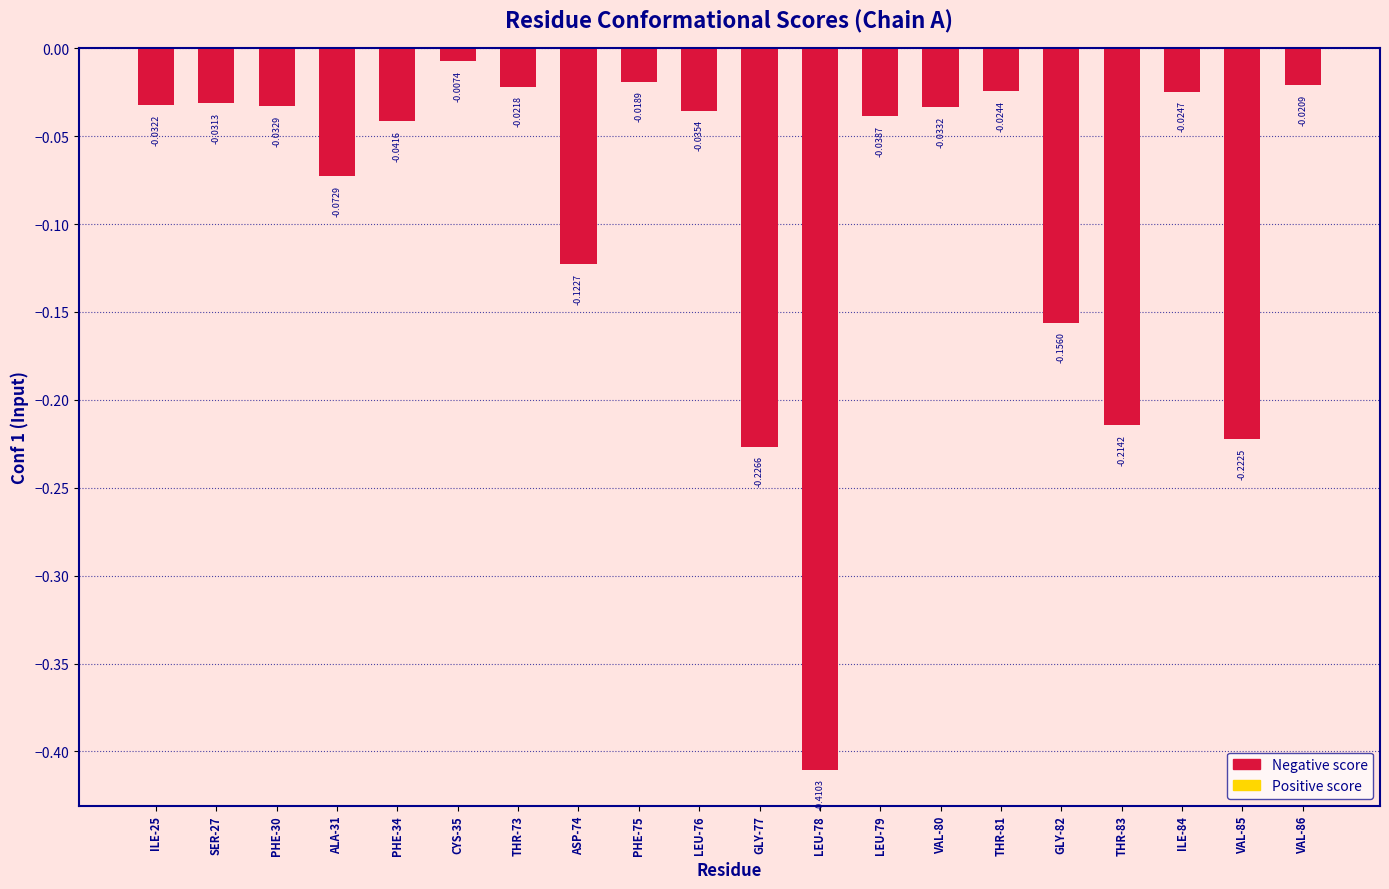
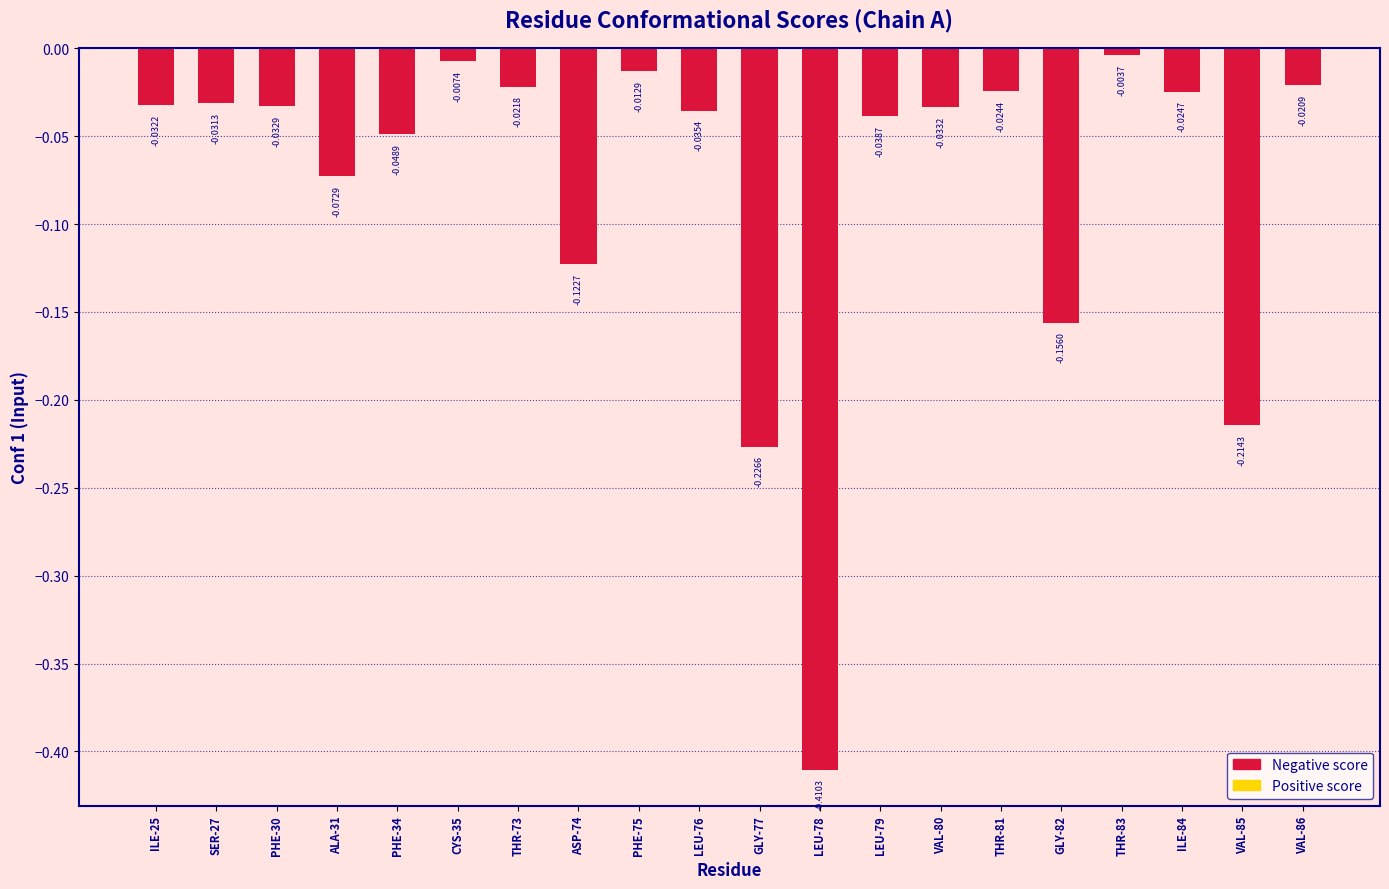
  {
    "ILE-25": -0.0322,
    "SER-27": -0.0313,
    "PHE-30": -0.0329,
    "ALA-31": -0.0729,
-   "PHE-34": -0.0416,
+   "PHE-34": -0.0489,
    "CYS-35": -0.0074,
    "THR-73": -0.0218,
    "ASP-74": -0.1227,
-   "PHE-75": -0.0189,
+   "PHE-75": -0.0129,
    "LEU-76": -0.0354,
    "GLY-77": -0.2266,
    "LEU-78": -0.4103,
    "LEU-79": -0.0387,
    "VAL-80": -0.0332,
    "THR-81": -0.0244,
    "GLY-82": -0.1560,
-   "THR-83": -0.2142,
+   "THR-83": -0.0037,
    "ILE-84": -0.0247,
-   "VAL-85": -0.2225,
+   "VAL-85": -0.2143,
    "VAL-86": -0.0209
  }
